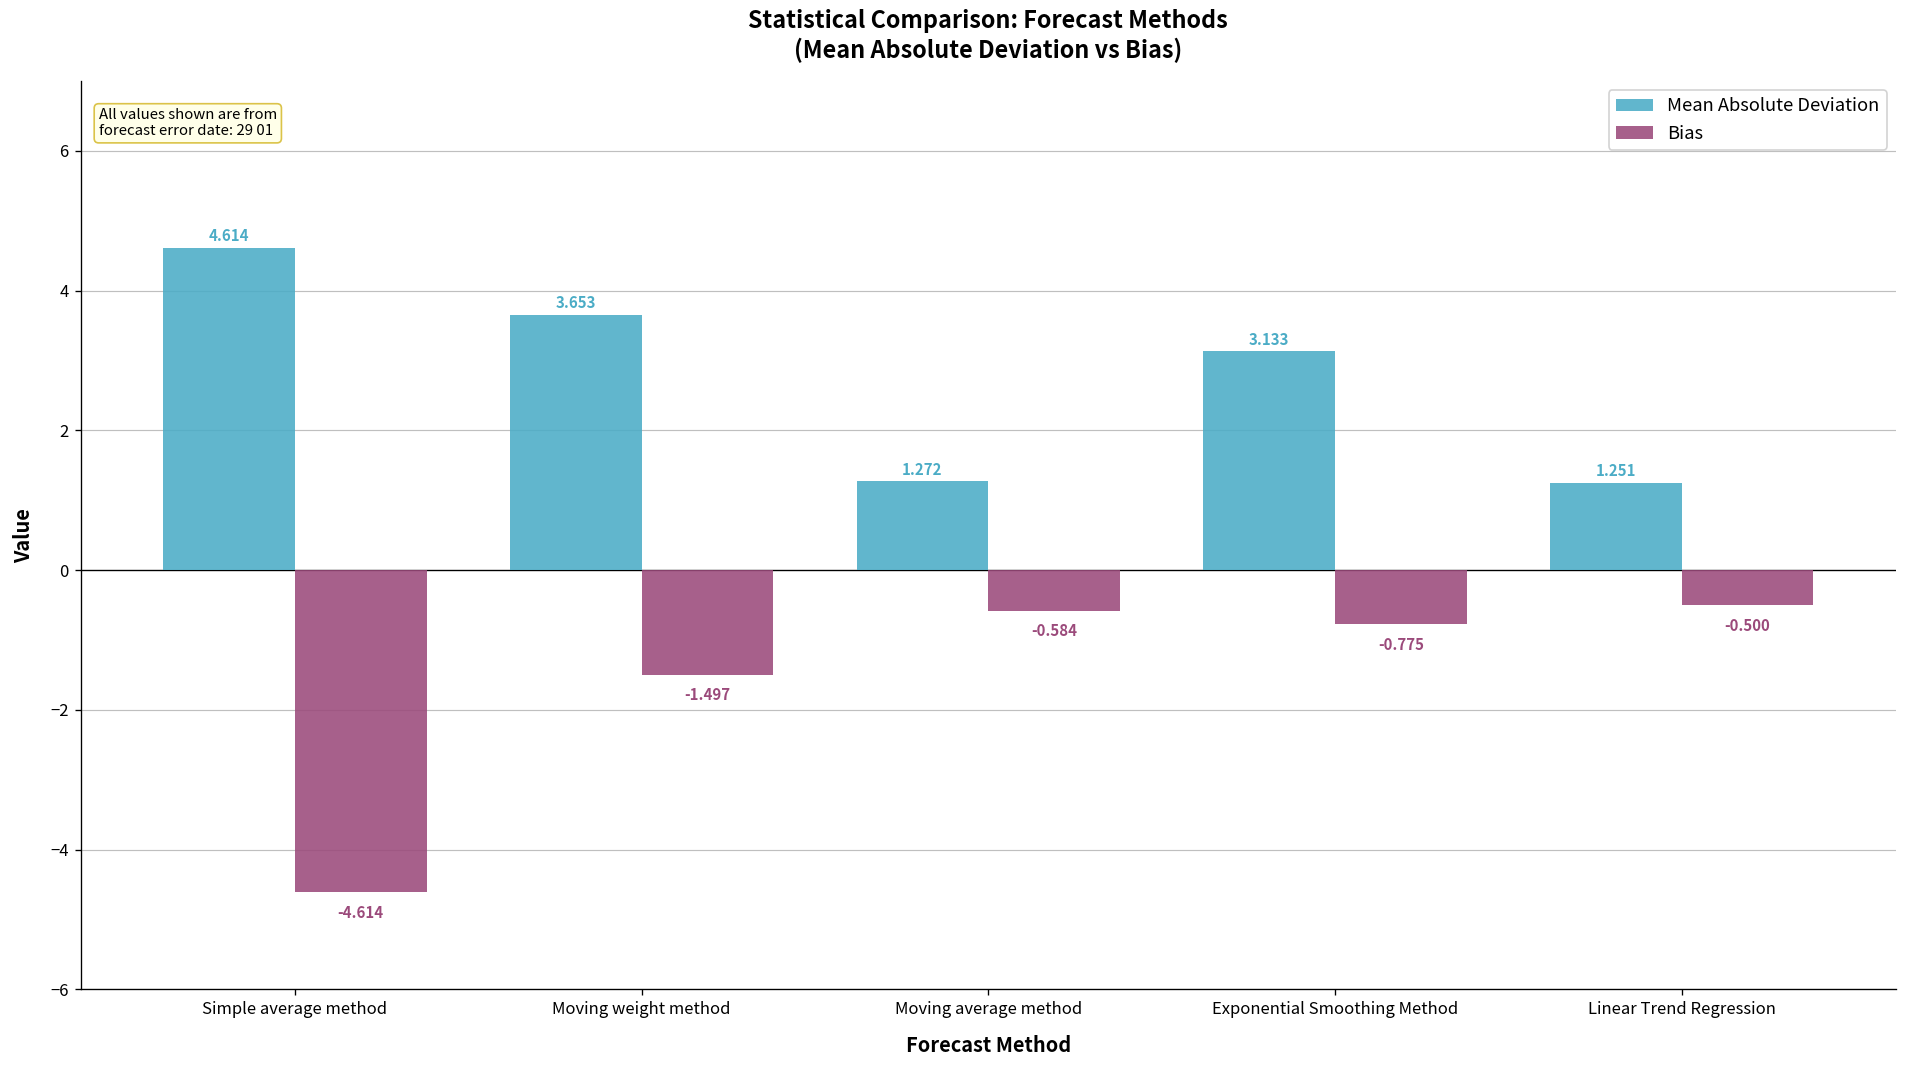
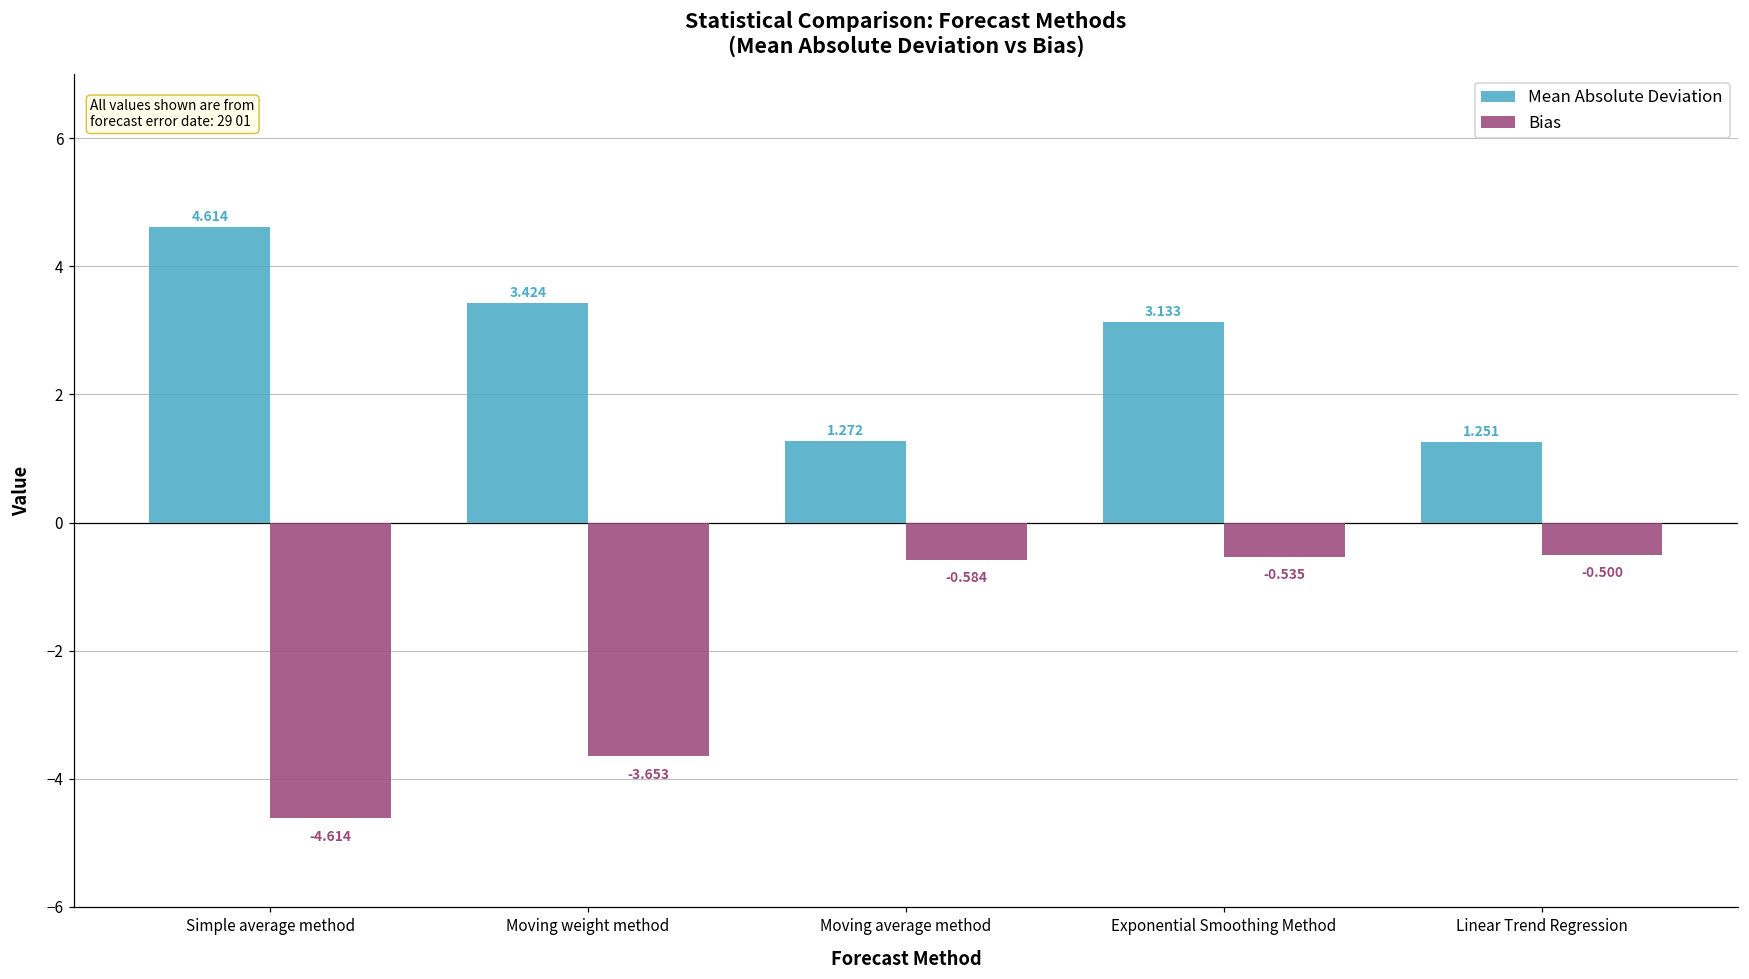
  {
    "Mean Absolute Deviation": {
      "Simple average method": 4.614,
-     "Moving weight method": 3.653,
+     "Moving weight method": 3.424,
      "Moving average method": 1.272,
      "Exponential Smoothing Method": 3.133,
      "Linear Trend Regression": 1.251
    },
    "Bias": {
      "Simple average method": -4.614,
-     "Moving weight method": -1.497,
+     "Moving weight method": -3.653,
      "Moving average method": -0.584,
-     "Exponential Smoothing Method": -0.775,
+     "Exponential Smoothing Method": -0.535,
      "Linear Trend Regression": -0.500
    }
  }
